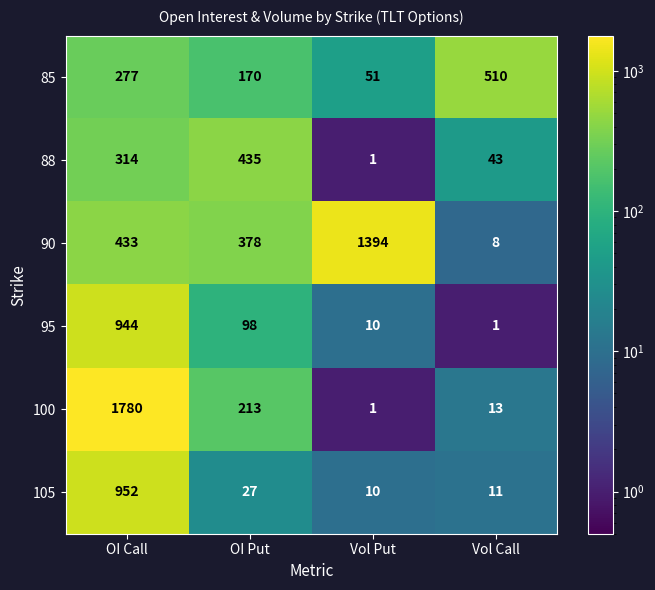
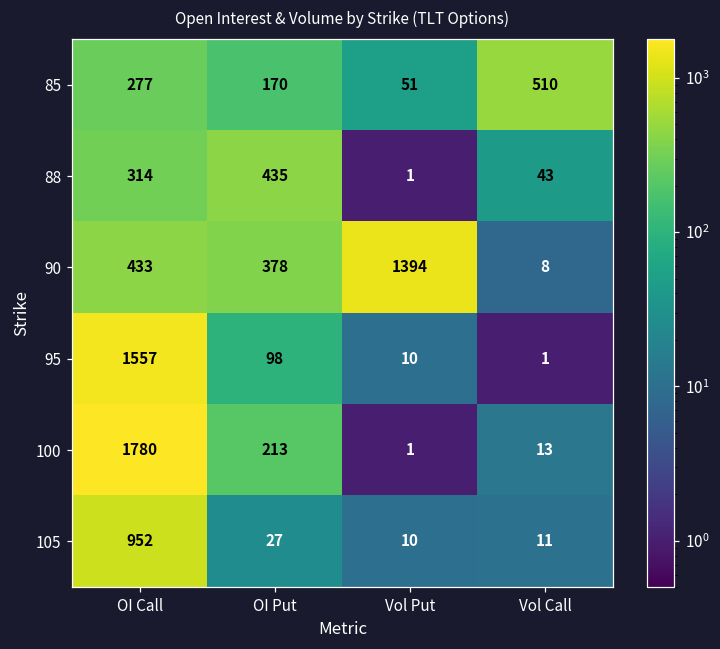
  {
    "85": {
      "OI Call": 277,
      "OI Put": 170,
      "Vol Put": 51,
      "Vol Call": 510
    },
    "88": {
      "OI Call": 314,
      "OI Put": 435,
      "Vol Put": 1,
      "Vol Call": 43
    },
    "90": {
      "OI Call": 433,
      "OI Put": 378,
      "Vol Put": 1394,
      "Vol Call": 8
    },
    "95": {
-     "OI Call": 944,
+     "OI Call": 1557,
      "OI Put": 98,
      "Vol Put": 10,
      "Vol Call": 1
    },
    "100": {
      "OI Call": 1780,
      "OI Put": 213,
      "Vol Put": 1,
      "Vol Call": 13
    },
    "105": {
      "OI Call": 952,
      "OI Put": 27,
      "Vol Put": 10,
      "Vol Call": 11
    }
  }
